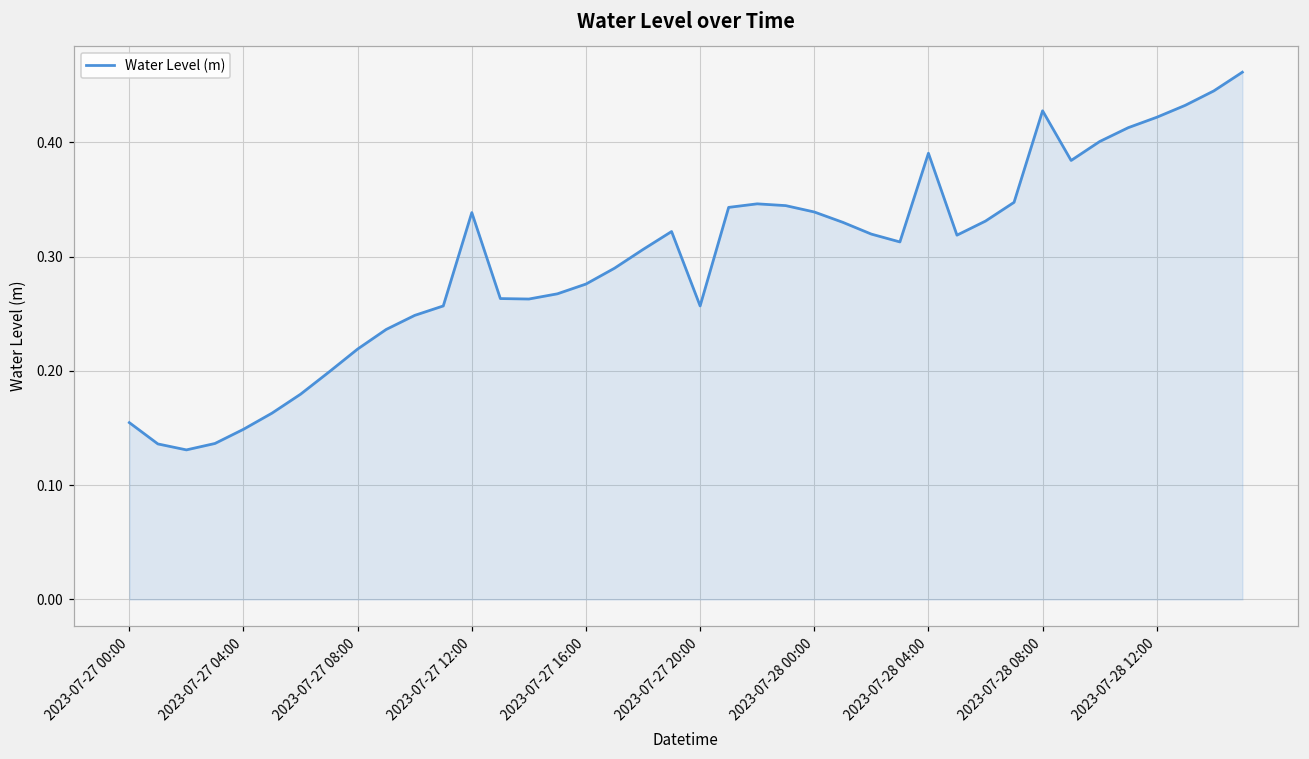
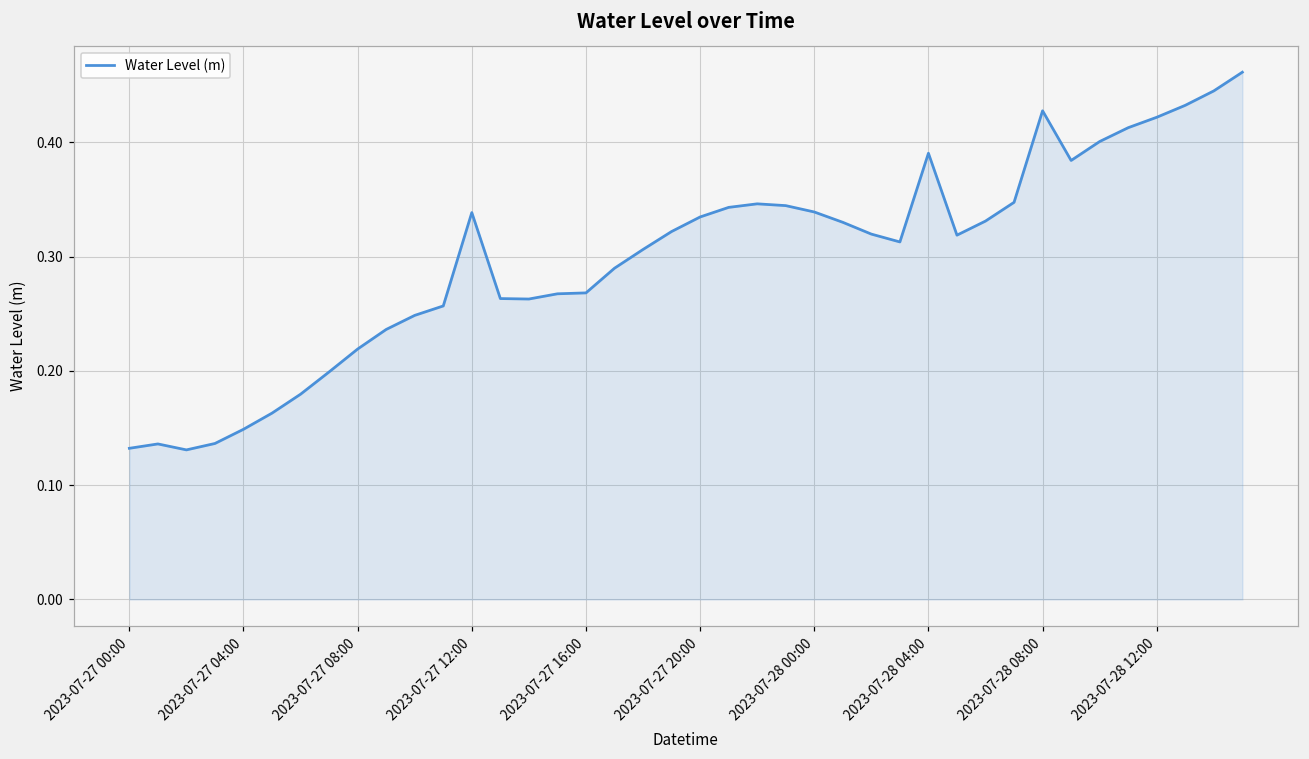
  {
-   "2023-07-27 00:00": 0.155,
+   "2023-07-27 00:00": 0.132,
    "2023-07-27 04:00": 0.149,
    "2023-07-27 08:00": 0.219,
    "2023-07-27 12:00": 0.339,
-   "2023-07-27 16:00": 0.276,
-   "2023-07-27 20:00": 0.257,
+   "2023-07-27 16:00": 0.268,
+   "2023-07-27 20:00": 0.335,
    "2023-07-28 00:00": 0.339,
    "2023-07-28 04:00": 0.391,
    "2023-07-28 08:00": 0.428,
    "2023-07-28 12:00": 0.422
  }
